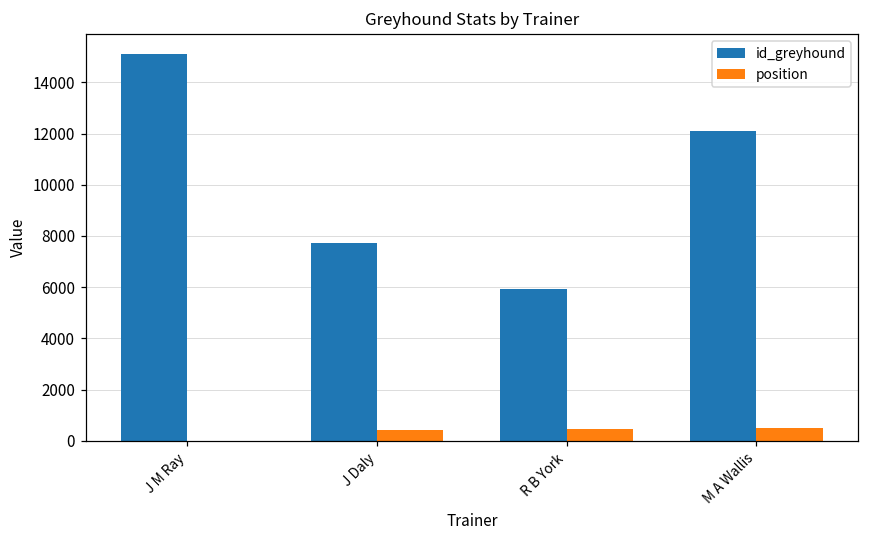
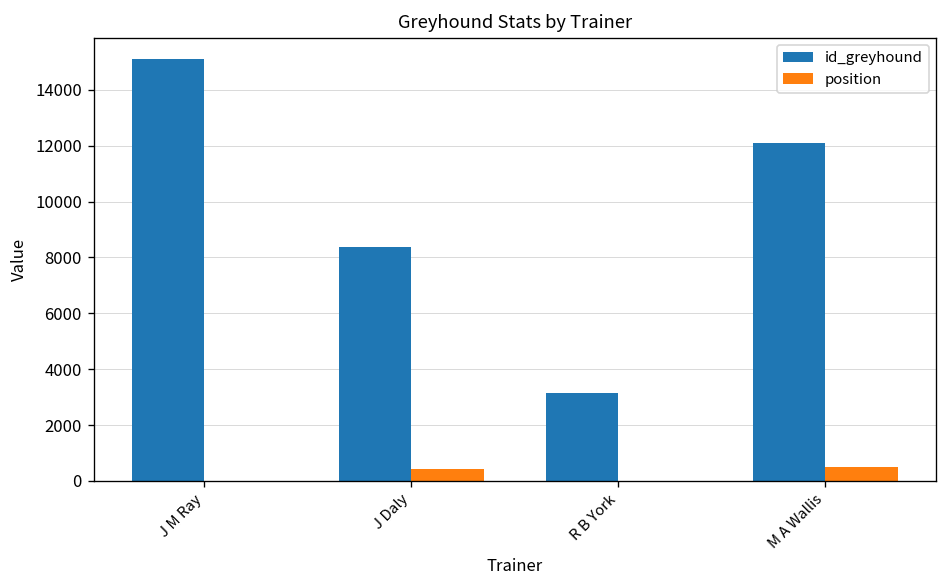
  {
    "id_greyhound": {
      "J M Ray": 15100,
-     "J Daly": 7700,
-     "R B York": 5900,
+     "J Daly": 8400,
+     "R B York": 3100,
      "M A Wallis": 12100
    },
    "position": {
      "J Daly": 400,
-     "R B York": 500,
+     "R B York": 0,
      "M A Wallis": 500
    }
  }
